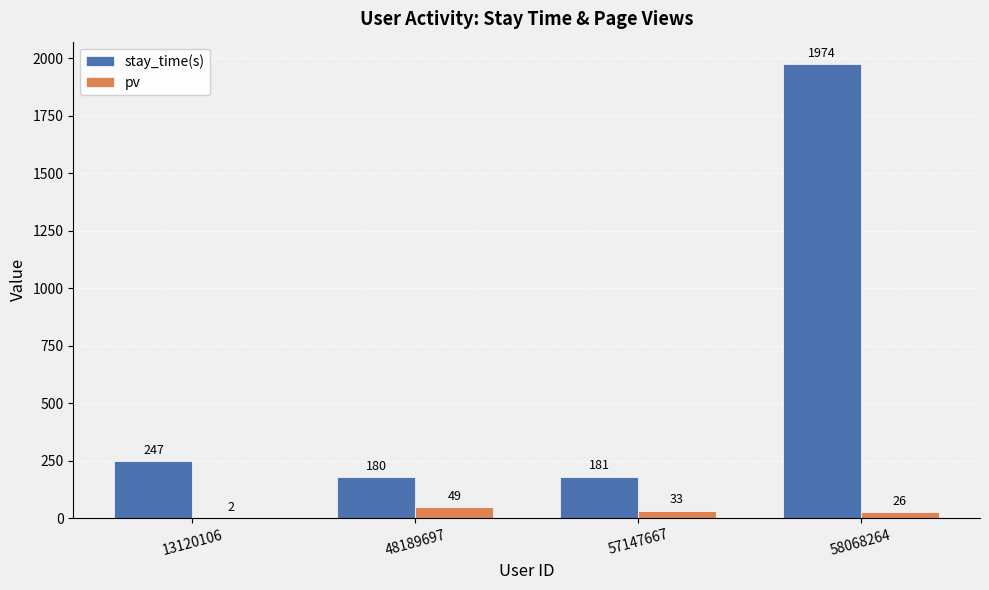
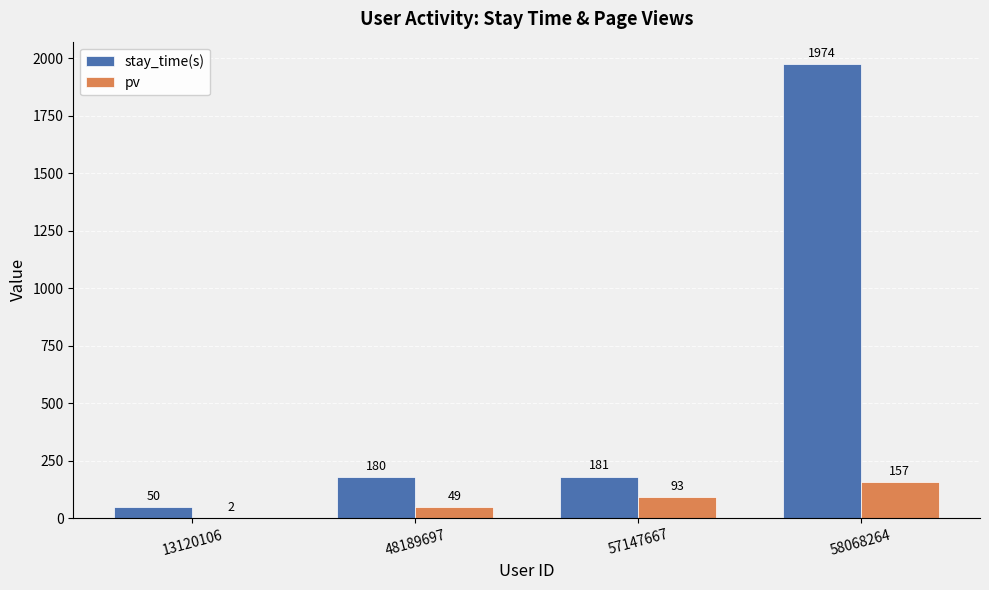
  {
    "stay_time(s)": {
-     "13120106": 247,
+     "13120106": 50,
      "48189697": 180,
      "57147667": 181,
      "58068264": 1974
    },
    "pv": {
      "13120106": 2,
      "48189697": 49,
-     "57147667": 33,
-     "58068264": 26
+     "57147667": 93,
+     "58068264": 157
    }
  }
